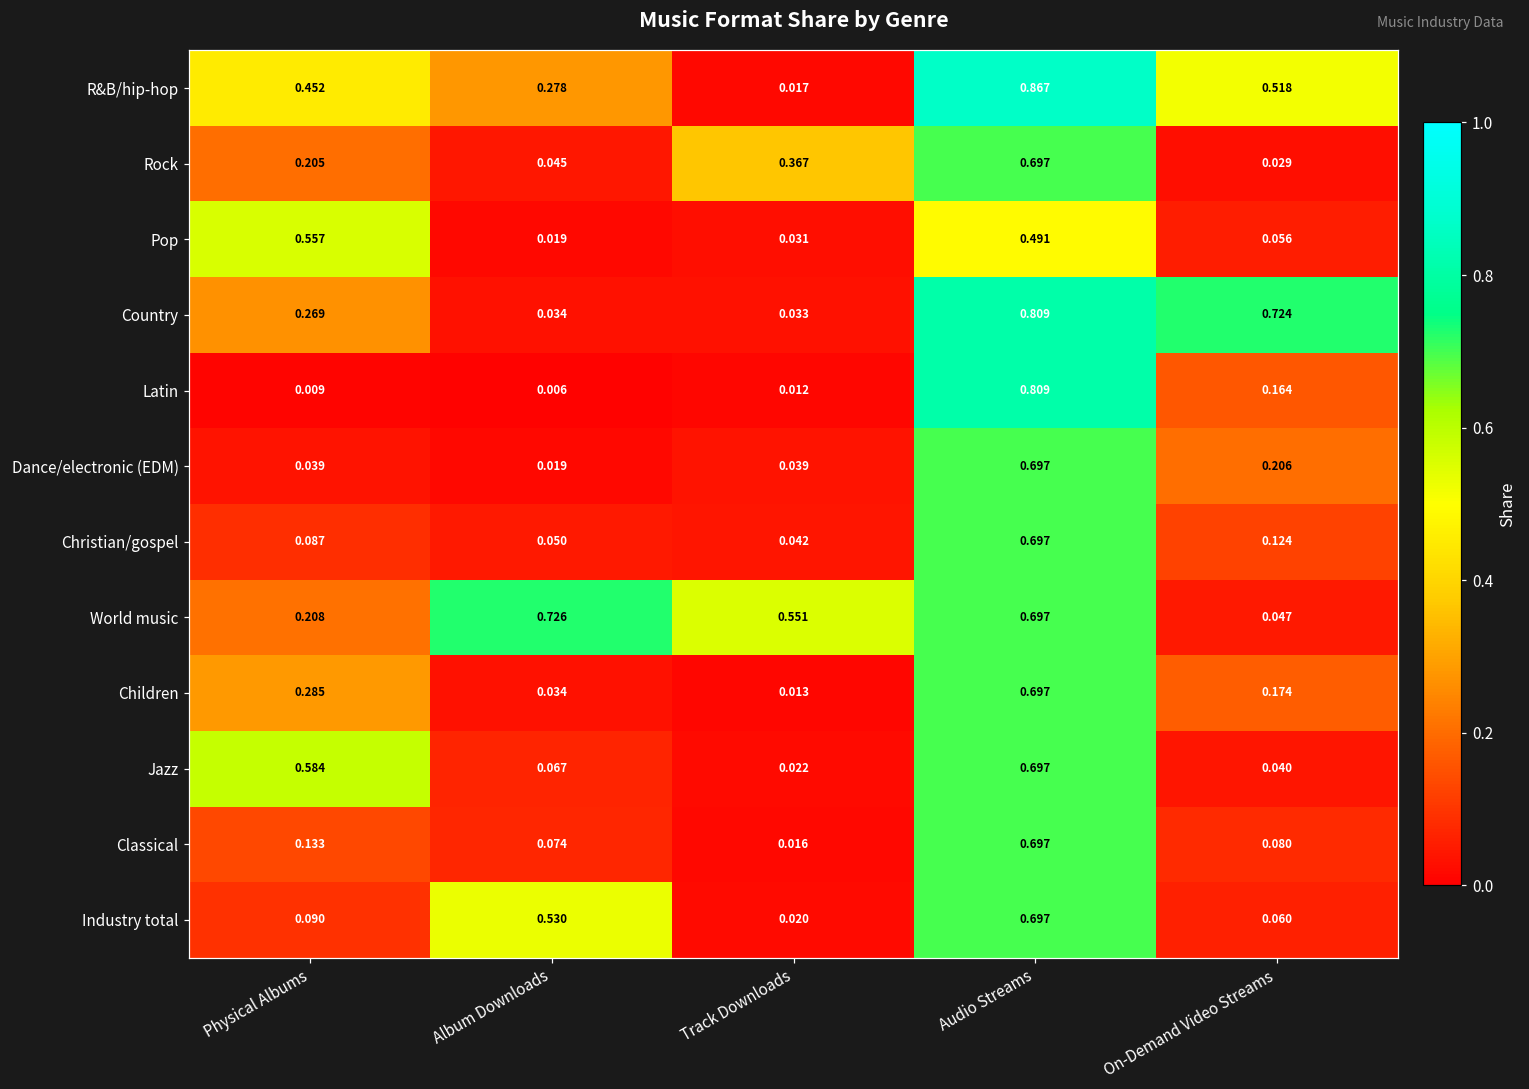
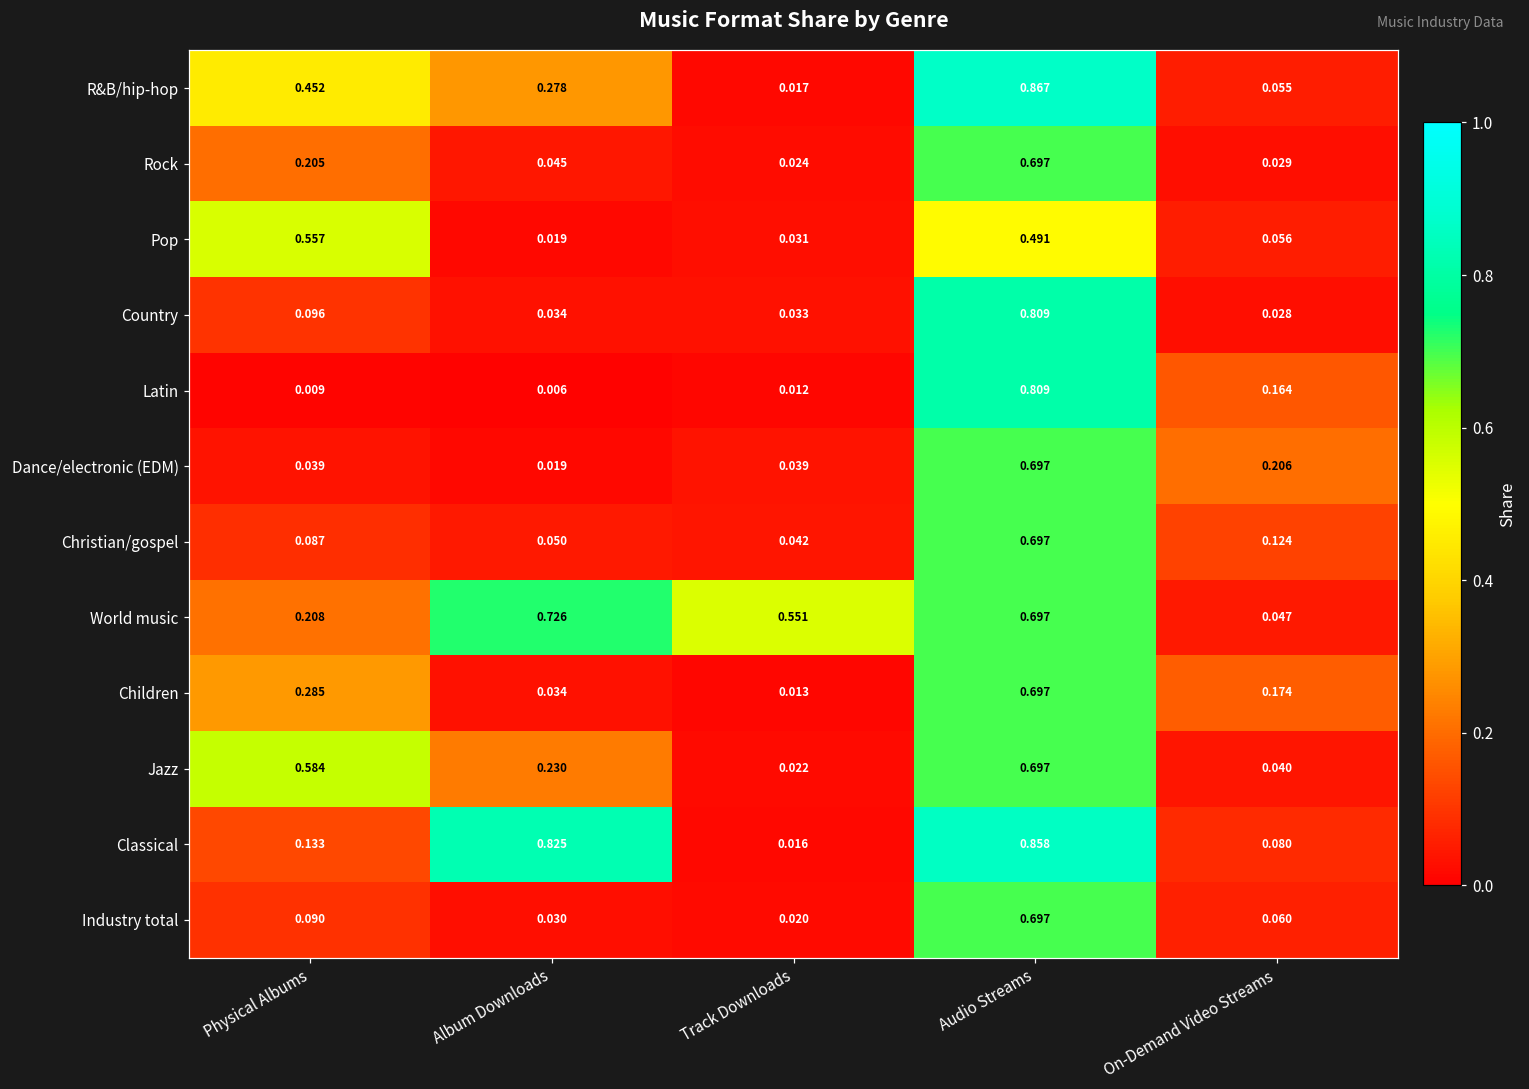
  {
    "R&B/hip-hop": {
      "Physical Albums": 0.452,
      "Album Downloads": 0.278,
      "Track Downloads": 0.017,
      "Audio Streams": 0.867,
-     "On-Demand Video Streams": 0.518
+     "On-Demand Video Streams": 0.055
    },
    "Rock": {
      "Physical Albums": 0.205,
      "Album Downloads": 0.045,
-     "Track Downloads": 0.367,
+     "Track Downloads": 0.024,
      "Audio Streams": 0.697,
      "On-Demand Video Streams": 0.029
    },
    "Pop": {
      "Physical Albums": 0.557,
      "Album Downloads": 0.019,
      "Track Downloads": 0.031,
      "Audio Streams": 0.491,
      "On-Demand Video Streams": 0.056
    },
    "Country": {
-     "Physical Albums": 0.269,
+     "Physical Albums": 0.096,
      "Album Downloads": 0.034,
      "Track Downloads": 0.033,
      "Audio Streams": 0.809,
-     "On-Demand Video Streams": 0.724
+     "On-Demand Video Streams": 0.028
    },
    "Latin": {
      "Physical Albums": 0.009,
      "Album Downloads": 0.006,
      "Track Downloads": 0.012,
      "Audio Streams": 0.809,
      "On-Demand Video Streams": 0.164
    },
    "Dance/electronic (EDM)": {
      "Physical Albums": 0.039,
      "Album Downloads": 0.019,
      "Track Downloads": 0.039,
      "Audio Streams": 0.697,
      "On-Demand Video Streams": 0.206
    },
    "Christian/gospel": {
      "Physical Albums": 0.087,
      "Album Downloads": 0.050,
      "Track Downloads": 0.042,
      "Audio Streams": 0.697,
      "On-Demand Video Streams": 0.124
    },
    "World music": {
      "Physical Albums": 0.208,
      "Album Downloads": 0.726,
      "Track Downloads": 0.551,
      "Audio Streams": 0.697,
      "On-Demand Video Streams": 0.047
    },
    "Children": {
      "Physical Albums": 0.285,
      "Album Downloads": 0.034,
      "Track Downloads": 0.013,
      "Audio Streams": 0.697,
      "On-Demand Video Streams": 0.174
    },
    "Jazz": {
      "Physical Albums": 0.584,
-     "Album Downloads": 0.067,
+     "Album Downloads": 0.230,
      "Track Downloads": 0.022,
      "Audio Streams": 0.697,
      "On-Demand Video Streams": 0.040
    },
    "Classical": {
      "Physical Albums": 0.133,
-     "Album Downloads": 0.074,
+     "Album Downloads": 0.825,
      "Track Downloads": 0.016,
-     "Audio Streams": 0.697,
+     "Audio Streams": 0.858,
      "On-Demand Video Streams": 0.080
    },
    "Industry total": {
      "Physical Albums": 0.090,
-     "Album Downloads": 0.530,
+     "Album Downloads": 0.030,
      "Track Downloads": 0.020,
      "Audio Streams": 0.697,
      "On-Demand Video Streams": 0.060
    }
  }
